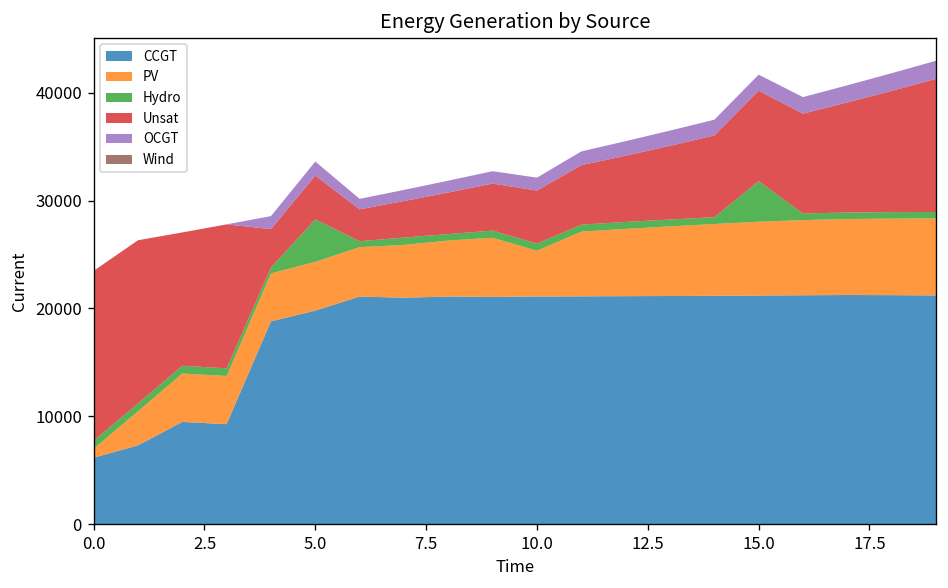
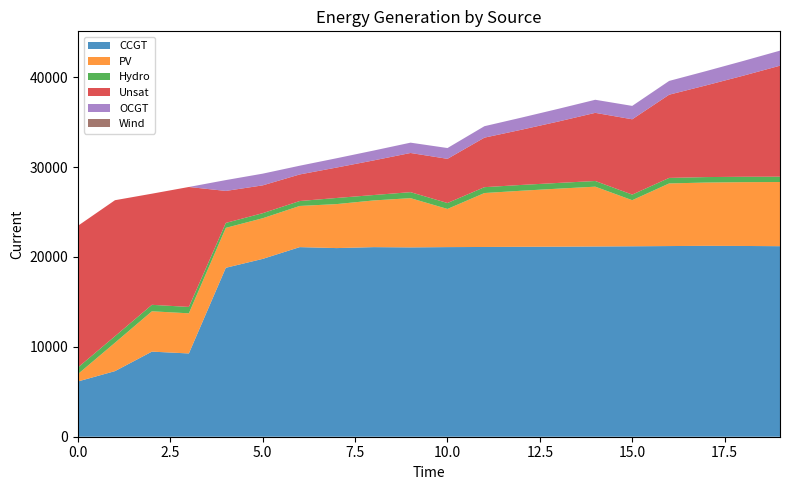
  {
    "CCGT": {
      "0.0": 6000,
      "5.0": 20000,
      "10.0": 21000,
      "15.0": 21000
    },
    "PV": {
      "0.0": 1000,
      "5.0": 5000,
      "10.0": 4000,
-     "15.0": 7000
+     "15.0": 5000
    },
    "Hydro": {
      "0.0": 1000,
-     "5.0": 4000,
+     "5.0": 1000,
      "10.0": 1000,
-     "15.0": 4000
+     "15.0": 1000
    },
    "Unsat": {
-     "5.0": 4000,
+     "5.0": 3000,
      "10.0": 5000,
      "15.0": 8000
    }
  }
